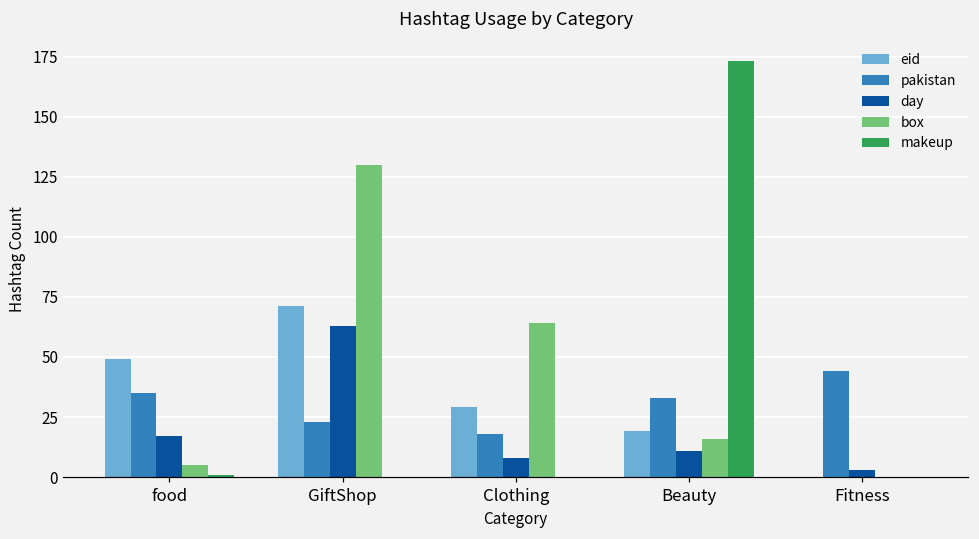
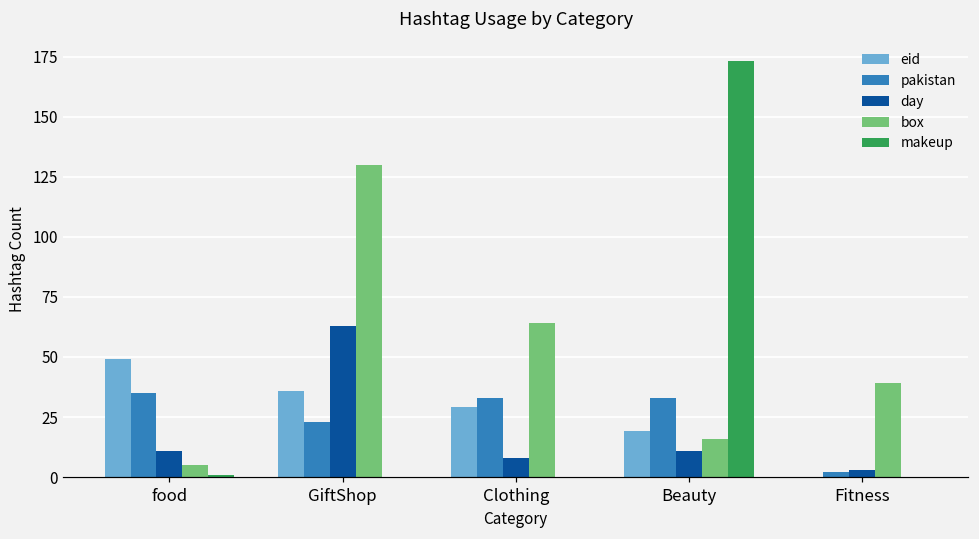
  {
    "eid": {
      "food": 49,
-     "GiftShop": 71,
+     "GiftShop": 36,
      "Clothing": 29,
      "Beauty": 19,
      "Fitness": 0
    },
    "pakistan": {
      "food": 35,
      "GiftShop": 23,
-     "Clothing": 18,
+     "Clothing": 33,
      "Beauty": 33,
-     "Fitness": 44
+     "Fitness": 2
    },
    "day": {
-     "food": 17,
+     "food": 11,
      "GiftShop": 63,
      "Clothing": 8,
      "Beauty": 11,
      "Fitness": 3
    },
    "box": {
      "food": 5,
      "GiftShop": 130,
      "Clothing": 64,
      "Beauty": 16,
-     "Fitness": 0
+     "Fitness": 39
    },
    "makeup": {
      "GiftShop": 0,
      "Clothing": 0,
      "Beauty": 173,
      "Fitness": 0
    }
  }
